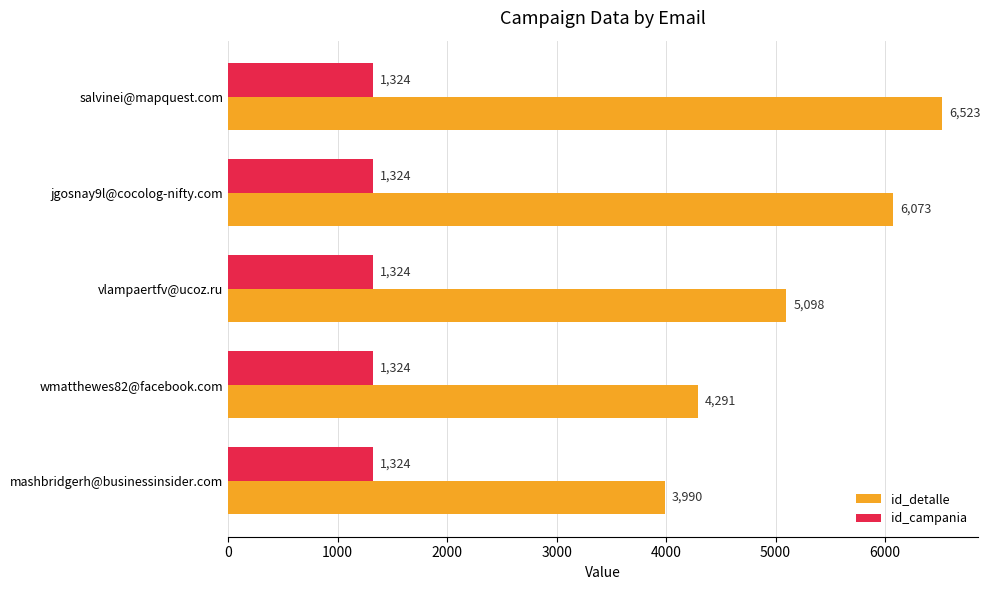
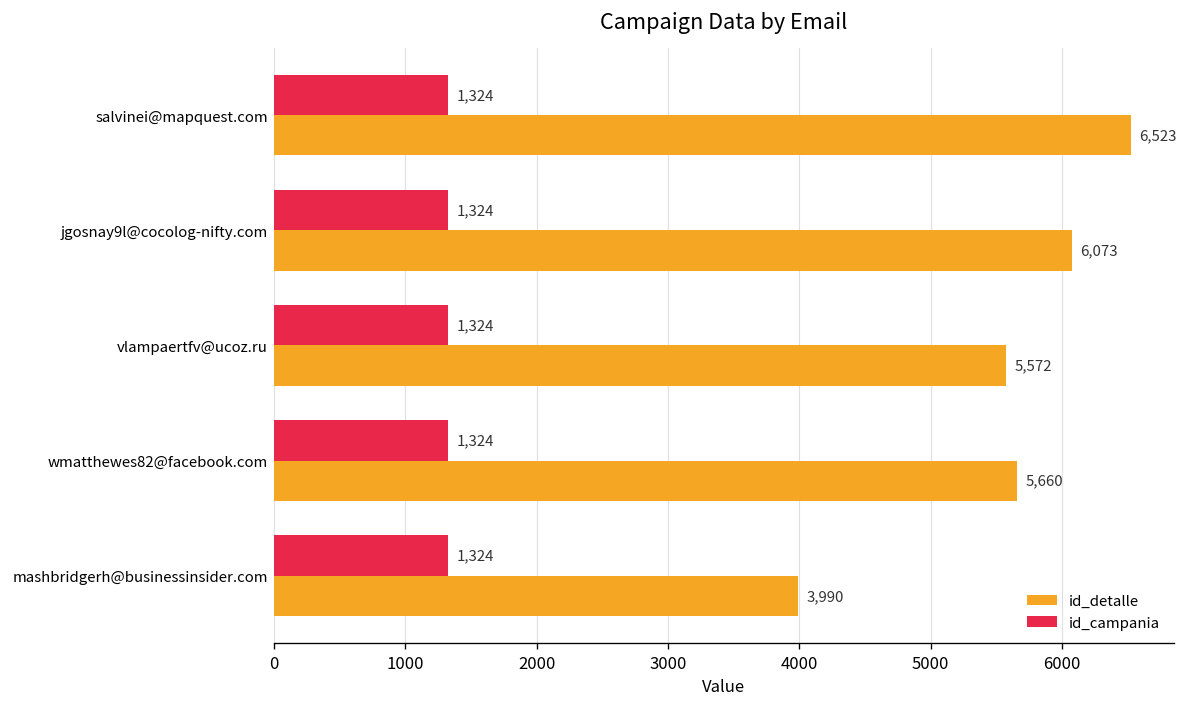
  {
    "id_detalle": {
      "salvinei@mapquest.com": "6,523",
      "jgosnay9l@cocolog-nifty.com": "6,073",
-     "vlampaertfv@ucoz.ru": "5,098",
-     "wmatthewes82@facebook.com": "4,291",
+     "vlampaertfv@ucoz.ru": "5,572",
+     "wmatthewes82@facebook.com": "5,660",
      "mashbridgerh@businessinsider.com": "3,990"
    },
    "id_campania": {
      "salvinei@mapquest.com": "1,324",
      "jgosnay9l@cocolog-nifty.com": "1,324",
      "vlampaertfv@ucoz.ru": "1,324",
      "wmatthewes82@facebook.com": "1,324",
      "mashbridgerh@businessinsider.com": "1,324"
    }
  }
